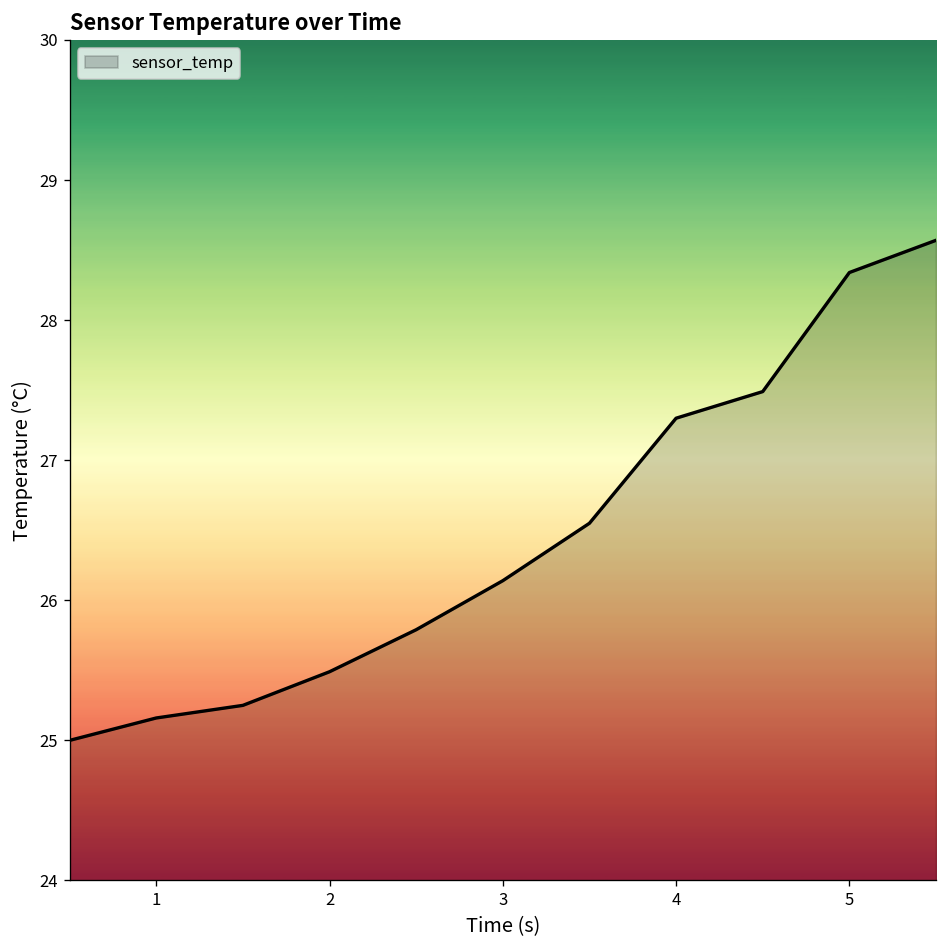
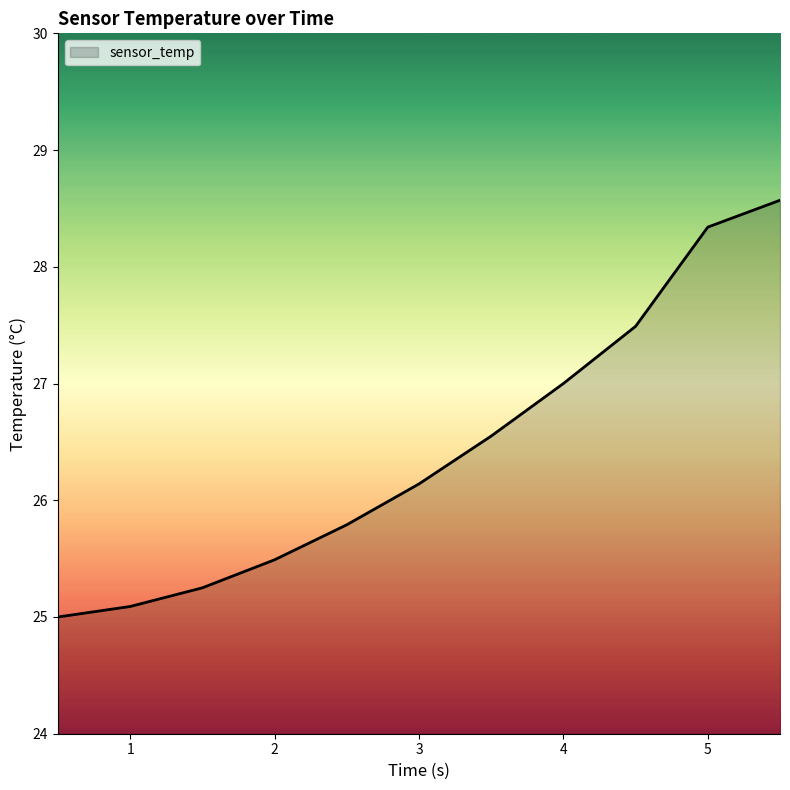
  {
-   "1": 25.16,
+   "1": 25.09,
    "2": 25.49,
    "3": 26.14,
-   "4": 27.3,
+   "4": 27.0,
    "5": 28.34
  }
